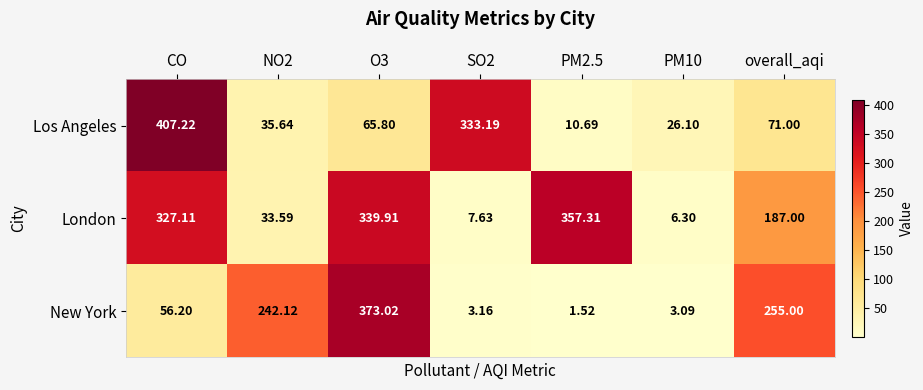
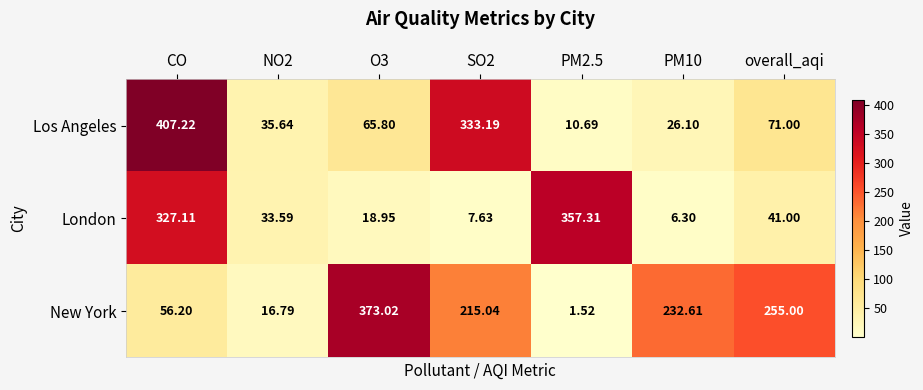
  {
    "Los Angeles": {
      "CO": 407.22,
      "NO2": 35.64,
      "O3": 65.80,
      "SO2": 333.19,
      "PM2.5": 10.69,
      "PM10": 26.10,
      "overall_aqi": 71.00
    },
    "London": {
      "CO": 327.11,
      "NO2": 33.59,
-     "O3": 339.91,
+     "O3": 18.95,
      "SO2": 7.63,
      "PM2.5": 357.31,
      "PM10": 6.30,
-     "overall_aqi": 187.00
+     "overall_aqi": 41.00
    },
    "New York": {
      "CO": 56.20,
-     "NO2": 242.12,
+     "NO2": 16.79,
      "O3": 373.02,
-     "SO2": 3.16,
+     "SO2": 215.04,
      "PM2.5": 1.52,
-     "PM10": 3.09,
+     "PM10": 232.61,
      "overall_aqi": 255.00
    }
  }
